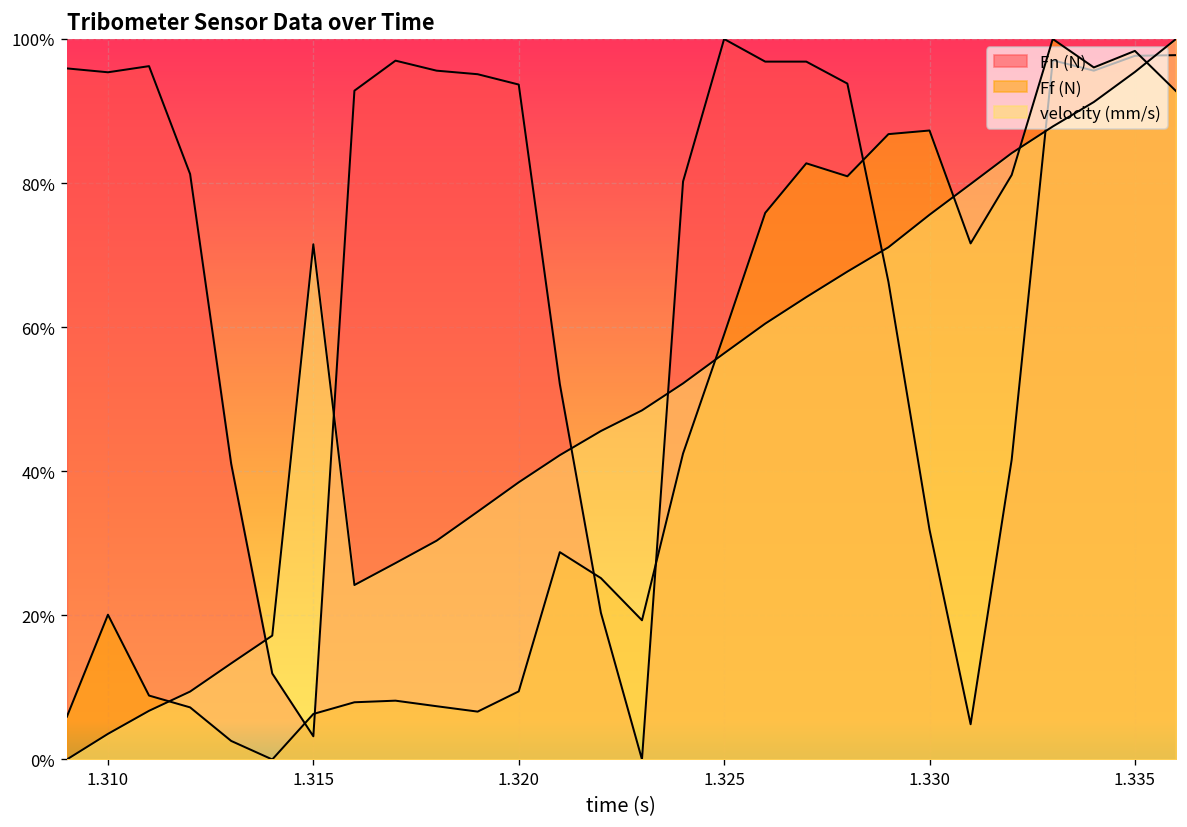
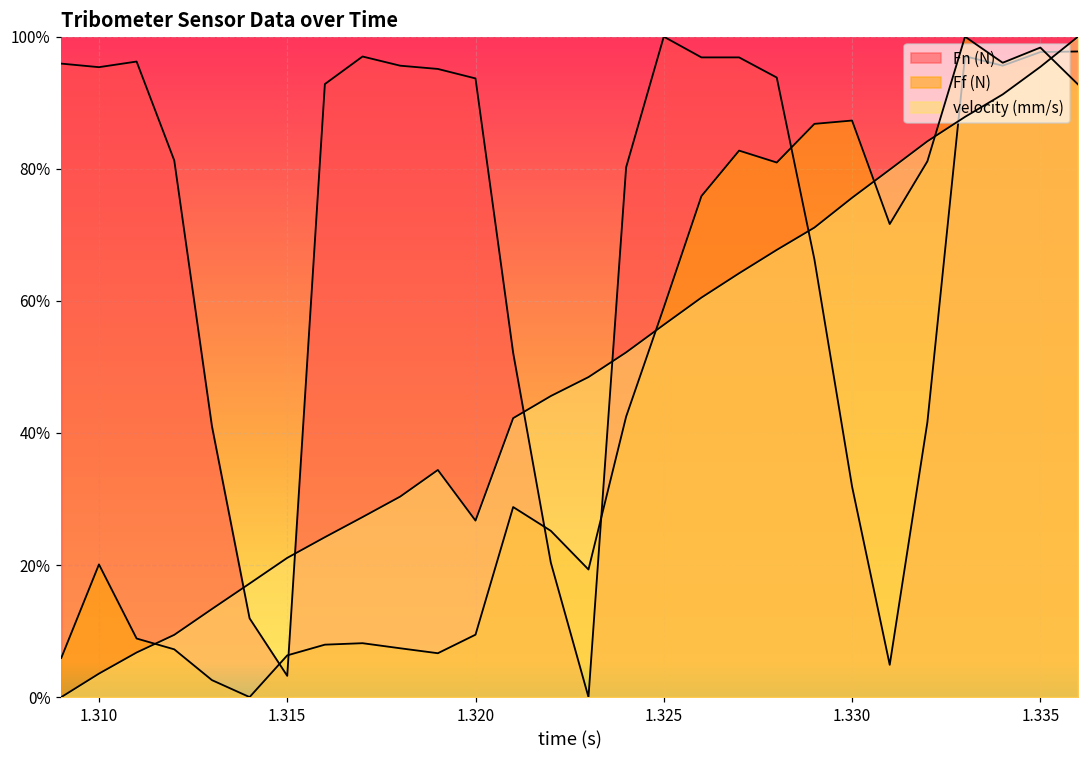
  {
    "Fn (N)": {
      "1.310": "95%",
      "1.315": "3%",
      "1.320": "94%",
      "1.325": "100%",
      "1.330": "32%"
    },
    "Ff (N)": {
      "1.310": "20%",
      "1.315": "6%",
      "1.320": "9%",
      "1.325": "59%",
      "1.330": "87%"
    },
    "velocity (mm/s)": {
      "1.310": "4%",
-     "1.315": "72%",
-     "1.320": "38%",
+     "1.315": "21%",
+     "1.320": "27%",
      "1.325": "56%",
      "1.330": "76%"
    }
  }
